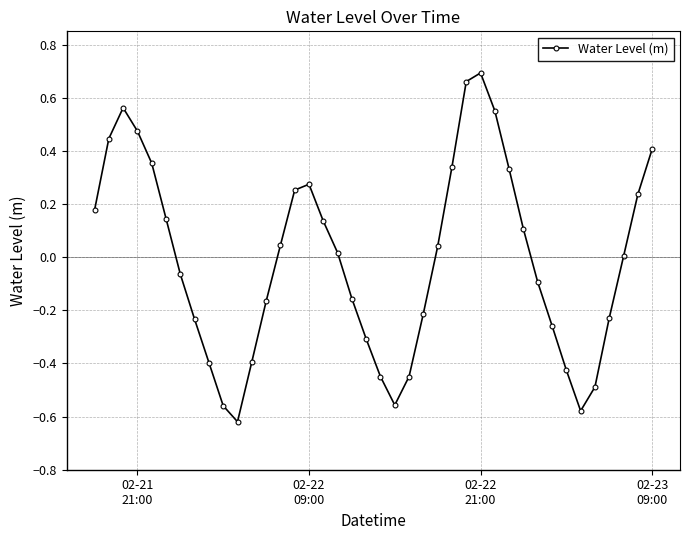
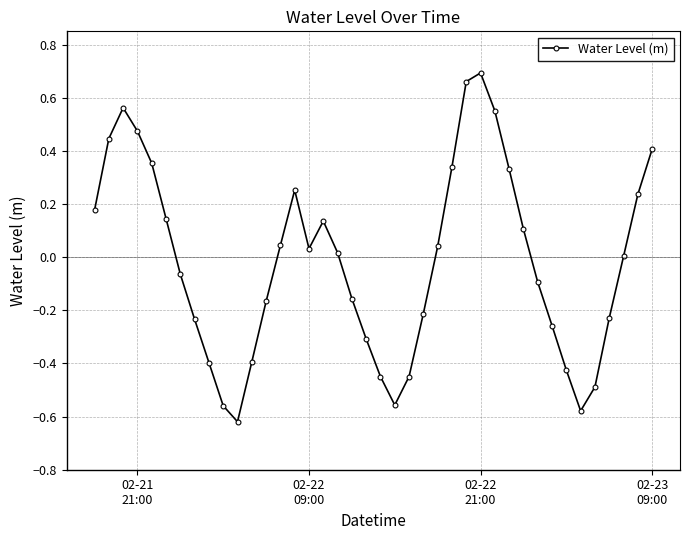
  {
    "02-21 21:00": 0.47,
-   "02-22 09:00": 0.27,
+   "02-22 09:00": 0.03,
    "02-22 21:00": 0.69,
    "02-23 09:00": 0.41
  }
